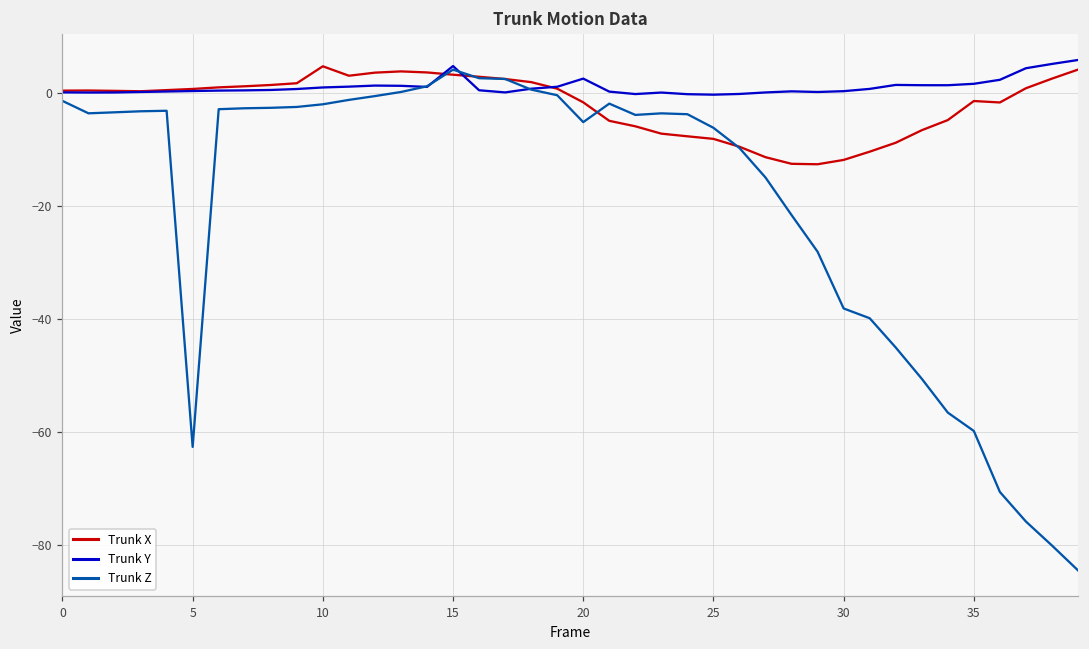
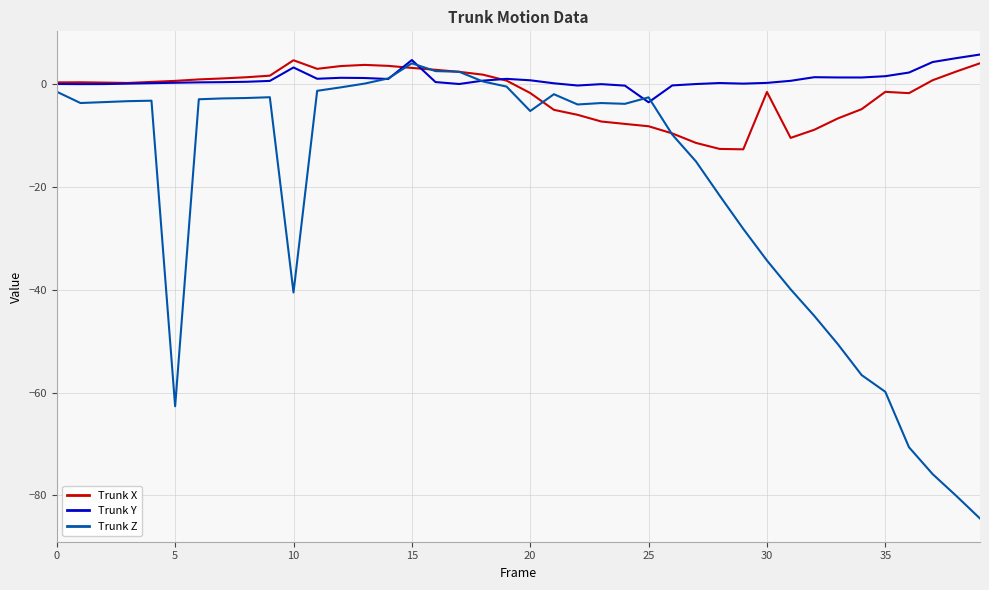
  {
    "Trunk X": {
      "10": 5,
      "15": 3,
      "20": -2,
      "25": -8,
-     "30": -12,
+     "30": -1,
      "35": -1
    },
    "Trunk Y": {
-     "10": 1,
+     "10": 3,
      "15": 5,
-     "20": 3,
-     "25": 0,
+     "20": 1,
+     "25": -3,
      "30": 0,
      "35": 2
    },
    "Trunk Z": {
      "0": -1,
      "5": -63,
-     "10": -2,
+     "10": -41,
      "15": 4,
      "20": -5,
-     "25": -6,
-     "30": -38,
+     "25": -3,
+     "30": -34,
      "35": -60
    }
  }
